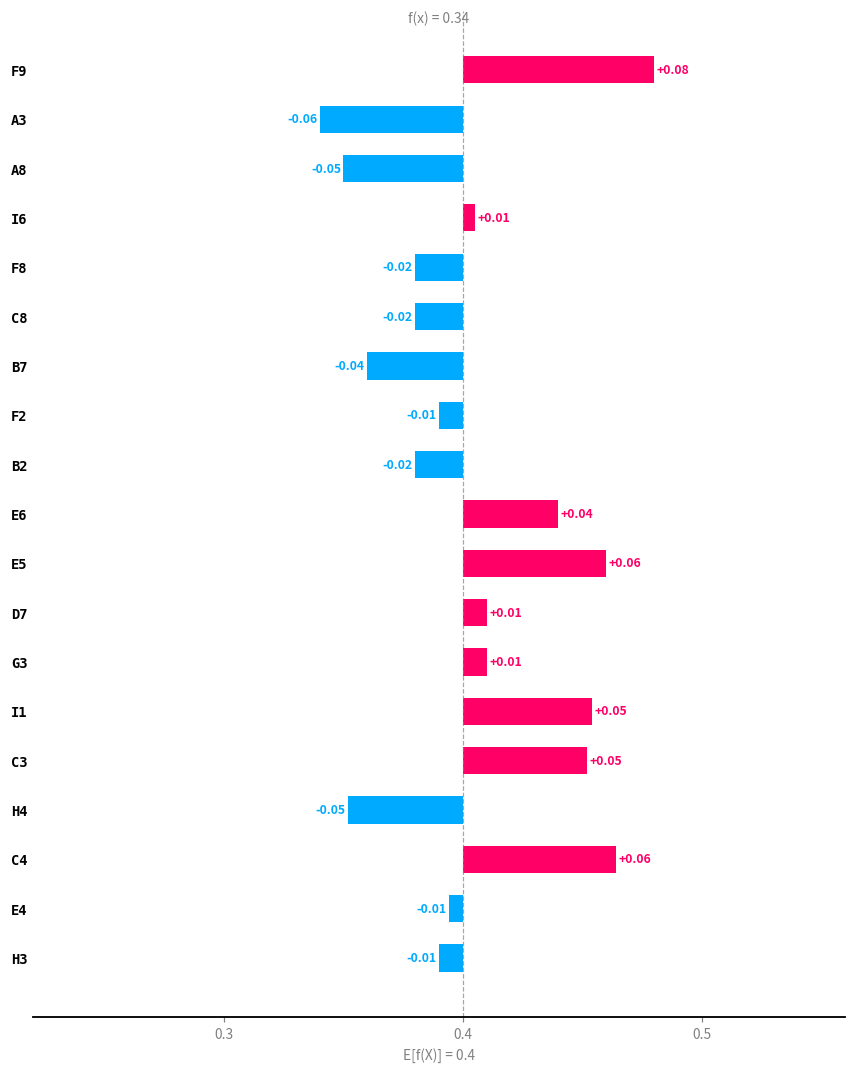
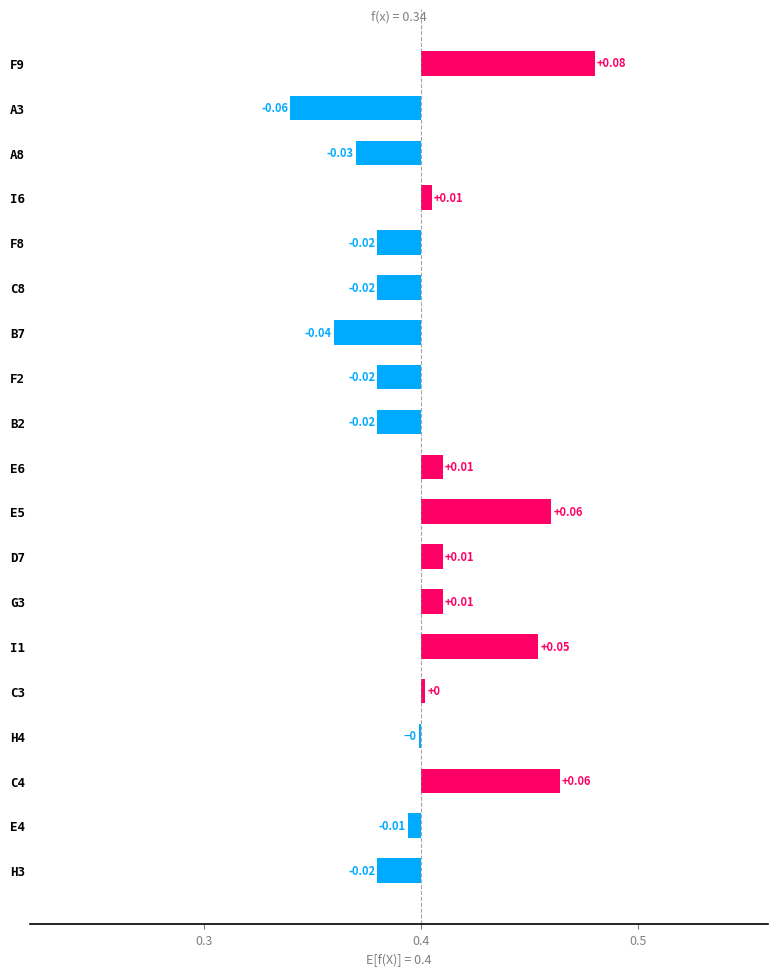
  {
    "F9": "+0.08",
    "A3": "-0.06",
-   "A8": "-0.05",
+   "A8": "-0.03",
    "I6": "+0.01",
    "F8": "-0.02",
    "C8": "-0.02",
    "B7": "-0.04",
-   "F2": "-0.01",
+   "F2": "-0.02",
    "B2": "-0.02",
-   "E6": "+0.04",
+   "E6": "+0.01",
    "E5": "+0.06",
    "D7": "+0.01",
    "G3": "+0.01",
    "I1": "+0.05",
-   "C3": "+0.05",
-   "H4": "-0.05",
+   "C3": "+0",
+   "H4": "-0",
    "C4": "+0.06",
    "E4": "-0.01",
-   "H3": "-0.01"
+   "H3": "-0.02"
  }
